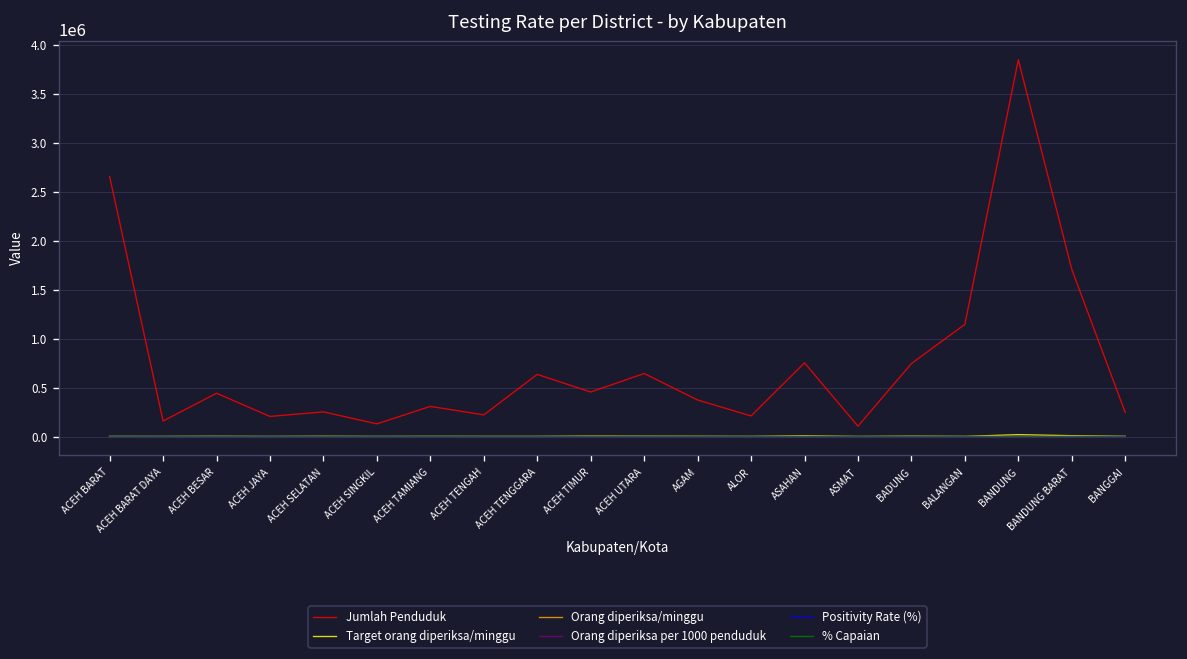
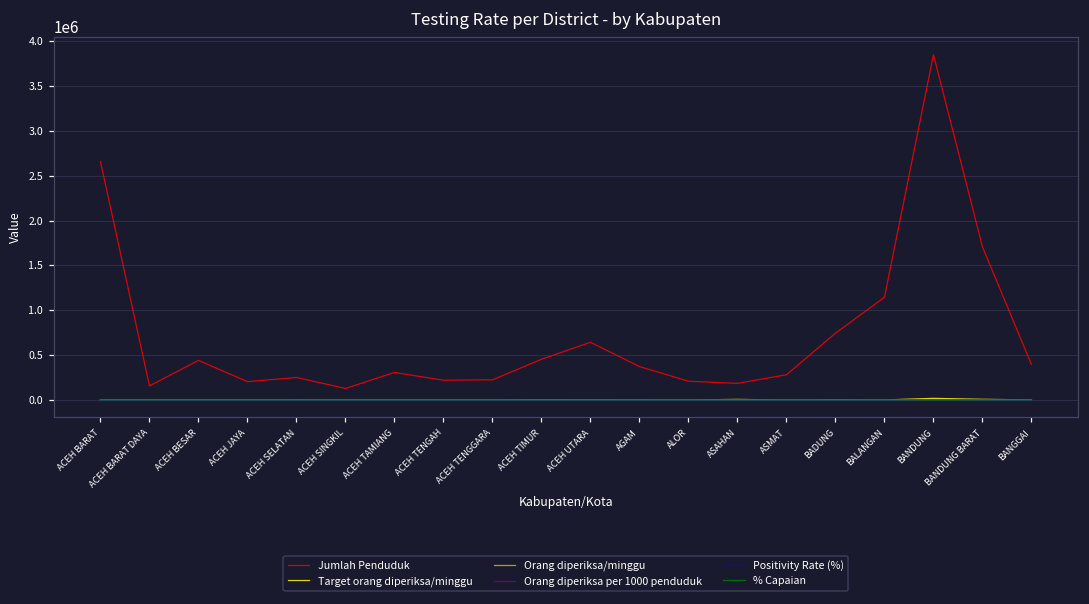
  {
    "Jumlah Penduduk": {
      "ACEH BARAT": 2700000,
      "ACEH BARAT DAYA": 200000,
      "ACEH BESAR": 400000,
      "ACEH JAYA": 200000,
      "ACEH SELATAN": 300000,
      "ACEH SINGKIL": 100000,
      "ACEH TAMIANG": 300000,
      "ACEH TENGAH": 200000,
-     "ACEH TENGGARA": 600000,
+     "ACEH TENGGARA": 200000,
      "ACEH TIMUR": 500000,
      "ACEH UTARA": 600000,
      "AGAM": 400000,
      "ALOR": 200000,
-     "ASAHAN": 800000,
-     "ASMAT": 100000,
+     "ASAHAN": 200000,
+     "ASMAT": 300000,
      "BADUNG": 700000,
      "BALANGAN": 1100000,
      "BANDUNG": 3800000,
      "BANDUNG BARAT": 1700000,
-     "BANGGAI": 200000
+     "BANGGAI": 400000
    }
  }
